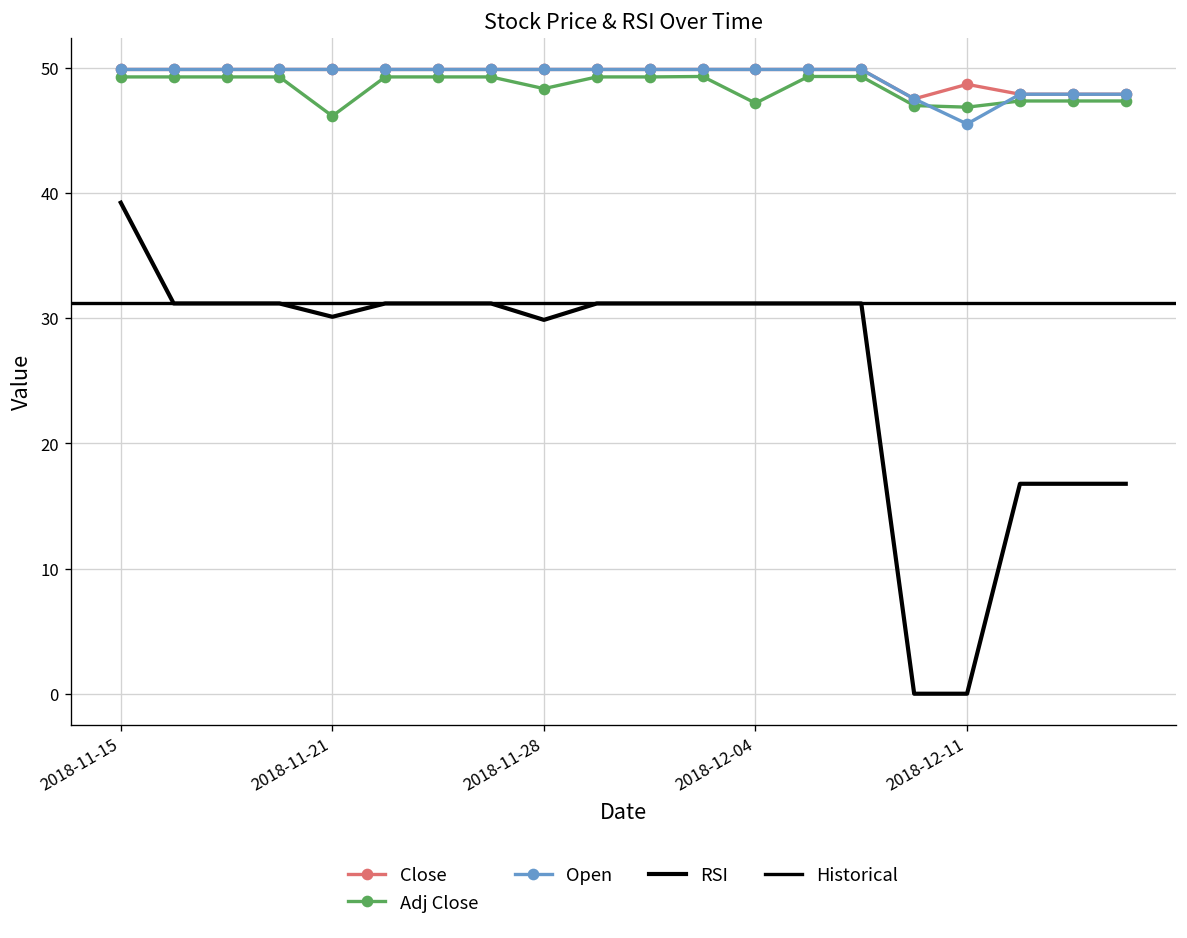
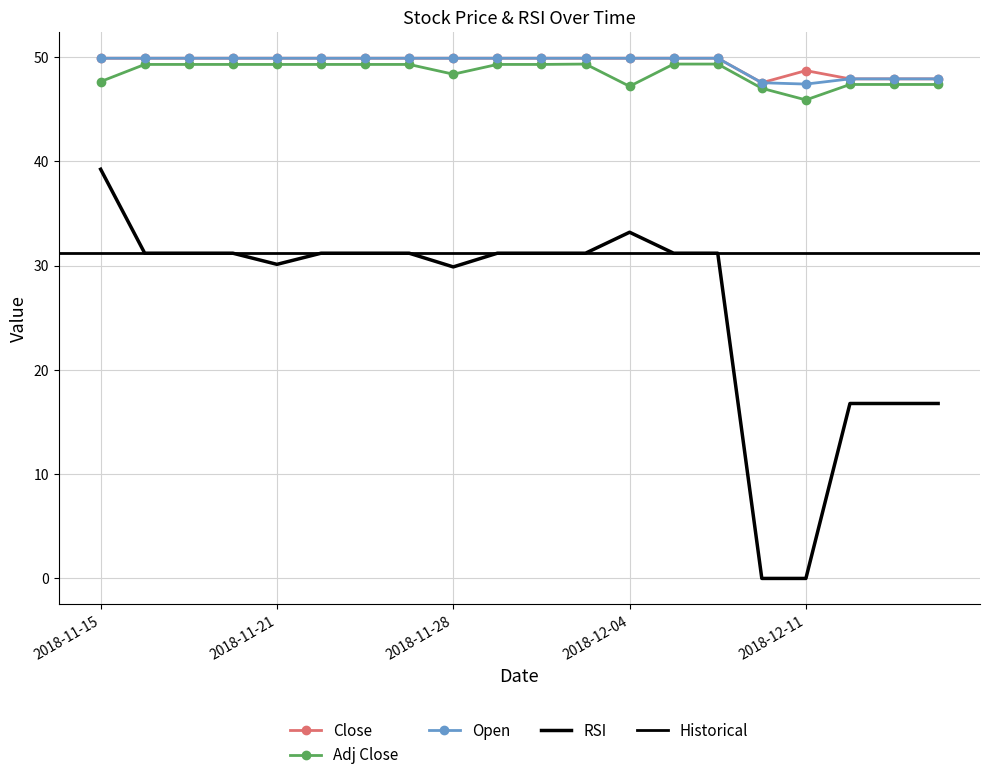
  {
    "Close": {
      "2018-12-11": 48.7
    },
    "Adj Close": {
-     "2018-11-15": 49.3,
-     "2018-11-21": 46.2,
+     "2018-11-15": 47.6,
+     "2018-11-21": 49.3,
      "2018-11-28": 48.4,
      "2018-12-04": 47.2,
-     "2018-12-11": 46.9
+     "2018-12-11": 45.9
    },
    "Open": {
-     "2018-12-11": 45.5
+     "2018-12-11": 47.4
    },
    "RSI": {
      "2018-11-15": 39.2,
      "2018-11-21": 30.1,
      "2018-11-28": 29.9,
-     "2018-12-04": 31.2,
+     "2018-12-04": 33.2,
      "2018-12-11": 0.0
    }
  }
